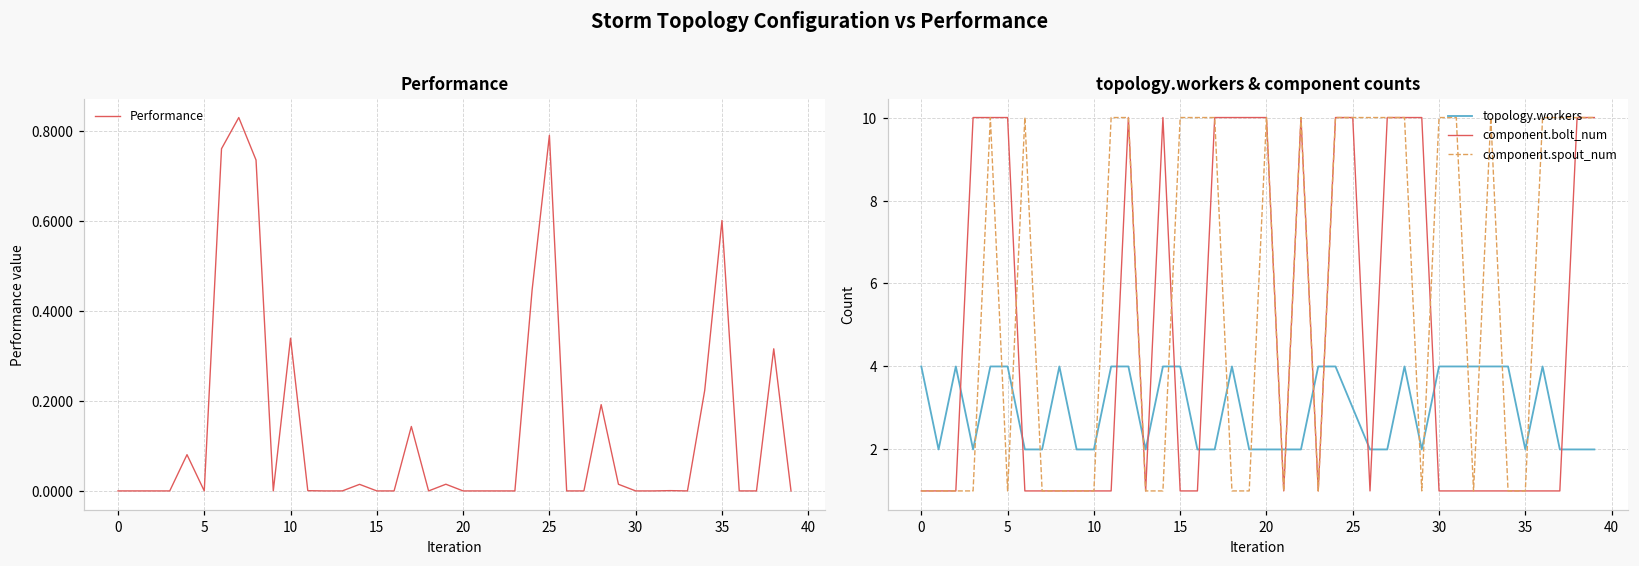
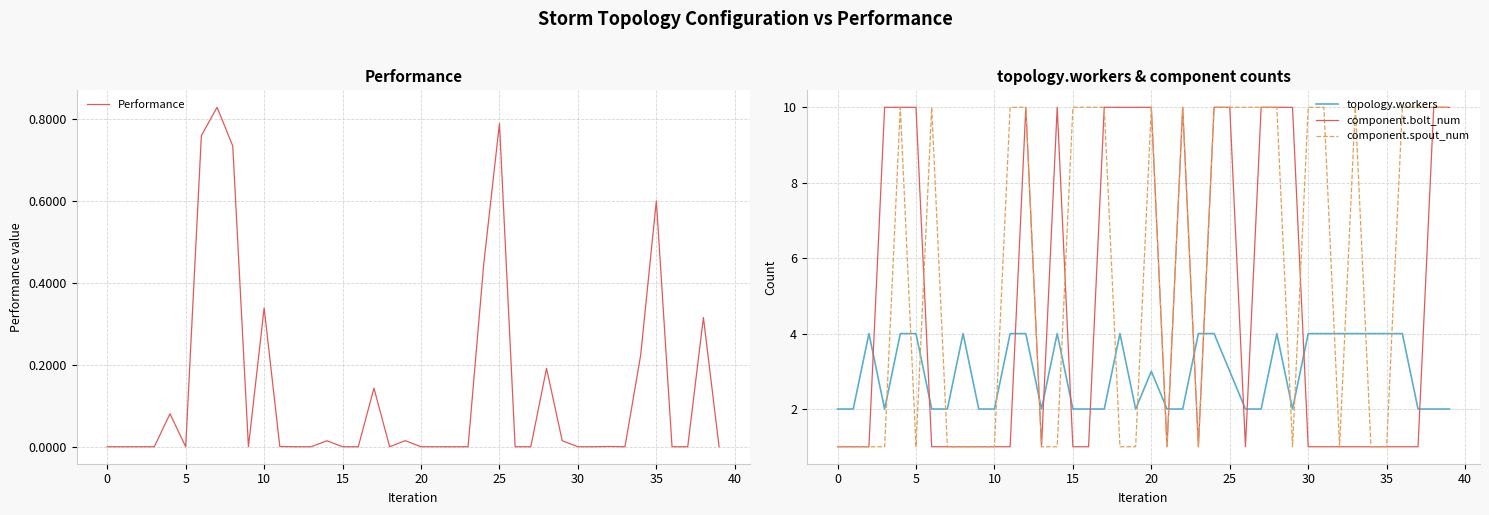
  {
    "Performance": {
      "0": 0.00,
      "5": 0.00,
      "10": 0.34,
      "15": 0.00,
      "20": 0.00,
      "25": 0.79,
      "30": 0.00,
      "35": 0.60
    },
    "topology.workers & component counts": {
      "topology.workers": {
-       "0": 4,
+       "0": 2,
        "5": 4,
        "10": 2,
-       "15": 4,
-       "20": 2,
+       "15": 2,
+       "20": 3,
        "25": 3,
        "30": 4,
-       "35": 2
+       "35": 4
      },
      "component.bolt_num": {
        "5": 10,
        "15": 1,
        "30": 1
      },
      "component.spout_num": {
        "5": 1,
        "15": 10,
        "30": 10
      }
    }
  }
